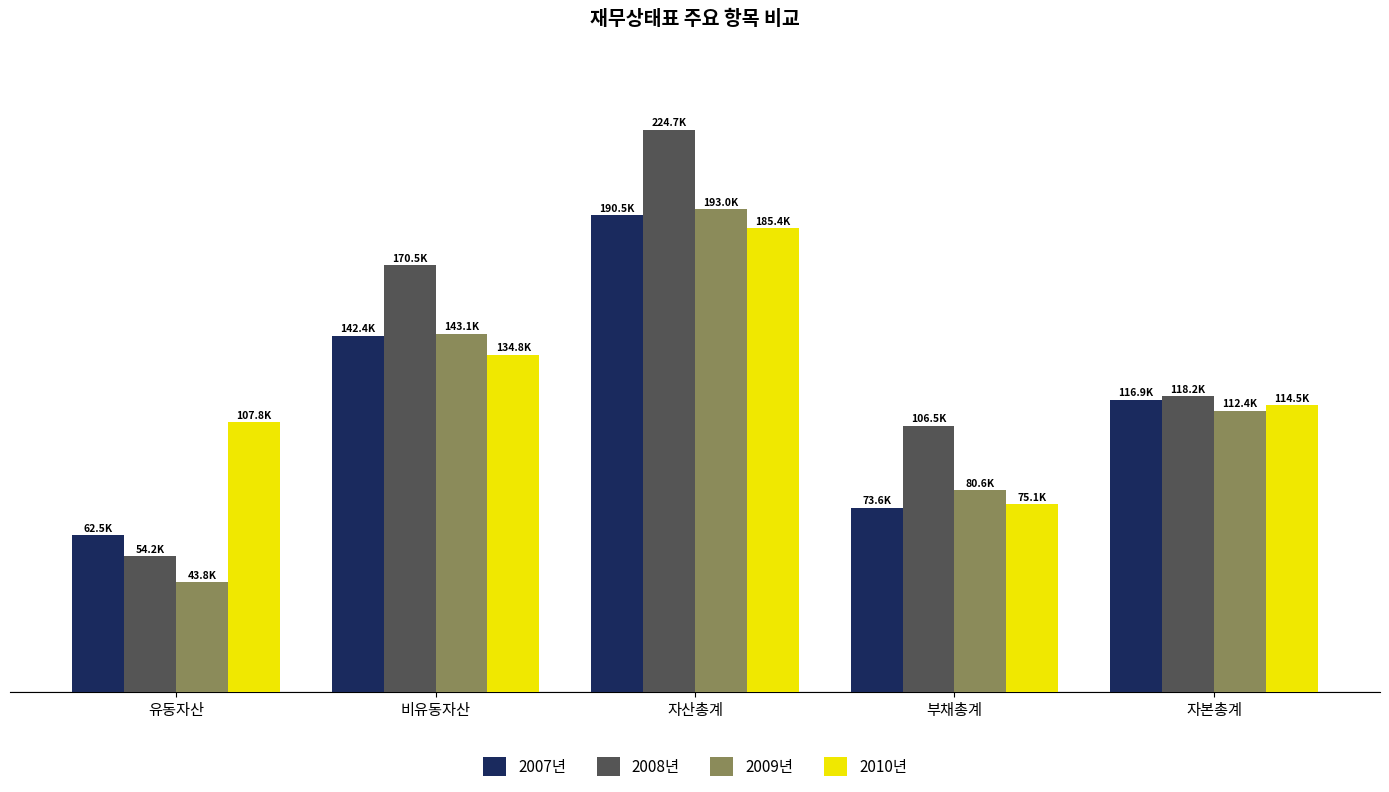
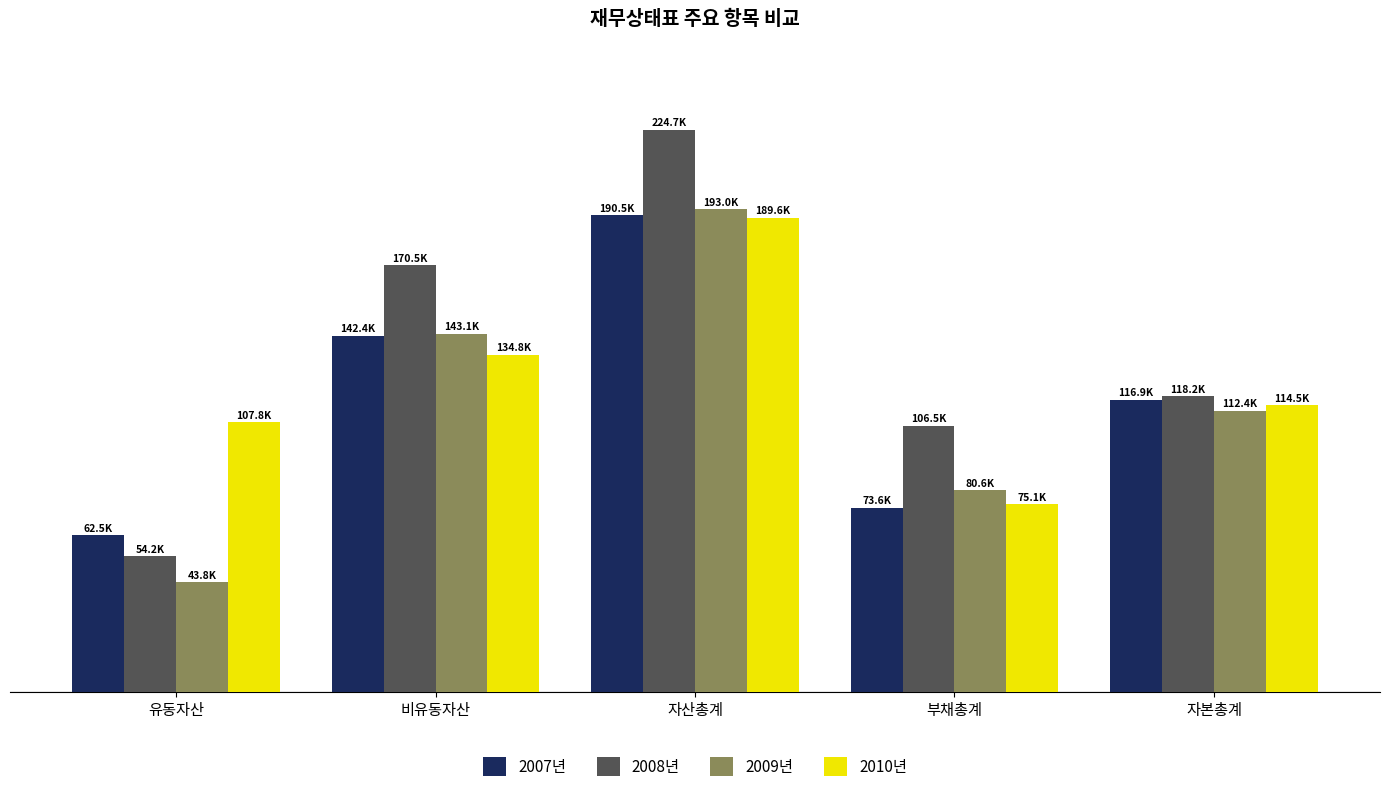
  {
    "2007년": {
      "유동자산": "62.5K",
      "비유동자산": "142.4K",
      "자산총계": "190.5K",
      "부채총계": "73.6K",
      "자본총계": "116.9K"
    },
    "2008년": {
      "유동자산": "54.2K",
      "비유동자산": "170.5K",
      "자산총계": "224.7K",
      "부채총계": "106.5K",
      "자본총계": "118.2K"
    },
    "2009년": {
      "유동자산": "43.8K",
      "비유동자산": "143.1K",
      "자산총계": "193.0K",
      "부채총계": "80.6K",
      "자본총계": "112.4K"
    },
    "2010년": {
      "유동자산": "107.8K",
      "비유동자산": "134.8K",
-     "자산총계": "185.4K",
+     "자산총계": "189.6K",
      "부채총계": "75.1K",
      "자본총계": "114.5K"
    }
  }
